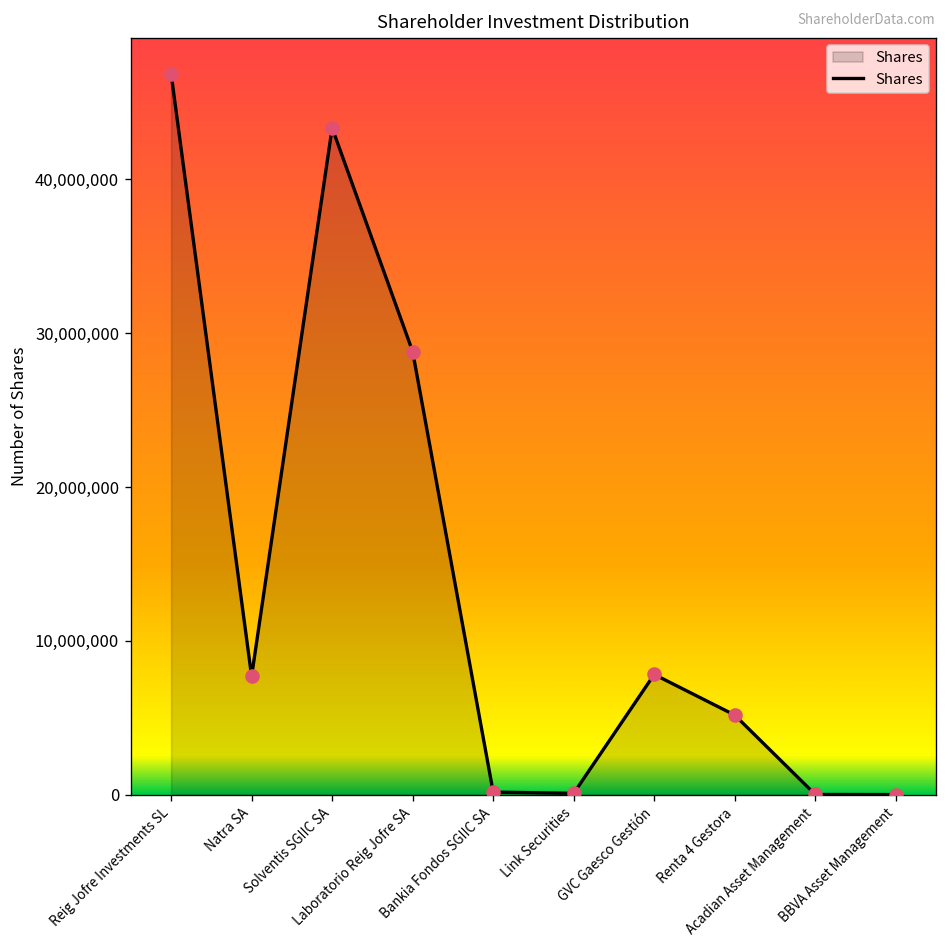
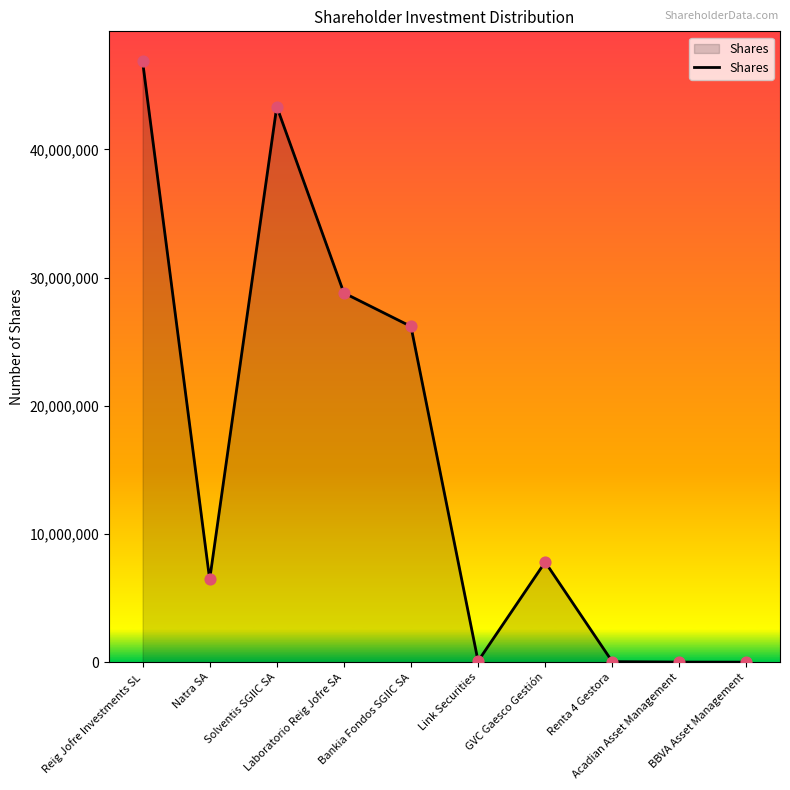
  {
    "Reig Jofre Investments SL": "46,900,000",
-   "Natra SA": "7,700,000",
+   "Natra SA": "6,500,000",
    "Solventis SGIIC SA": "43,300,000",
    "Laboratorio Reig Jofre SA": "28,800,000",
-   "Bankia Fondos SGIIC SA": "200,000",
+   "Bankia Fondos SGIIC SA": "26,200,000",
    "Link Securities": "100,000",
    "GVC Gaesco Gestión": "7,800,000",
-   "Renta 4 Gestora": "5,200,000",
+   "Renta 4 Gestora": "0",
    "Acadian Asset Management": "0",
    "BBVA Asset Management": "0"
  }
